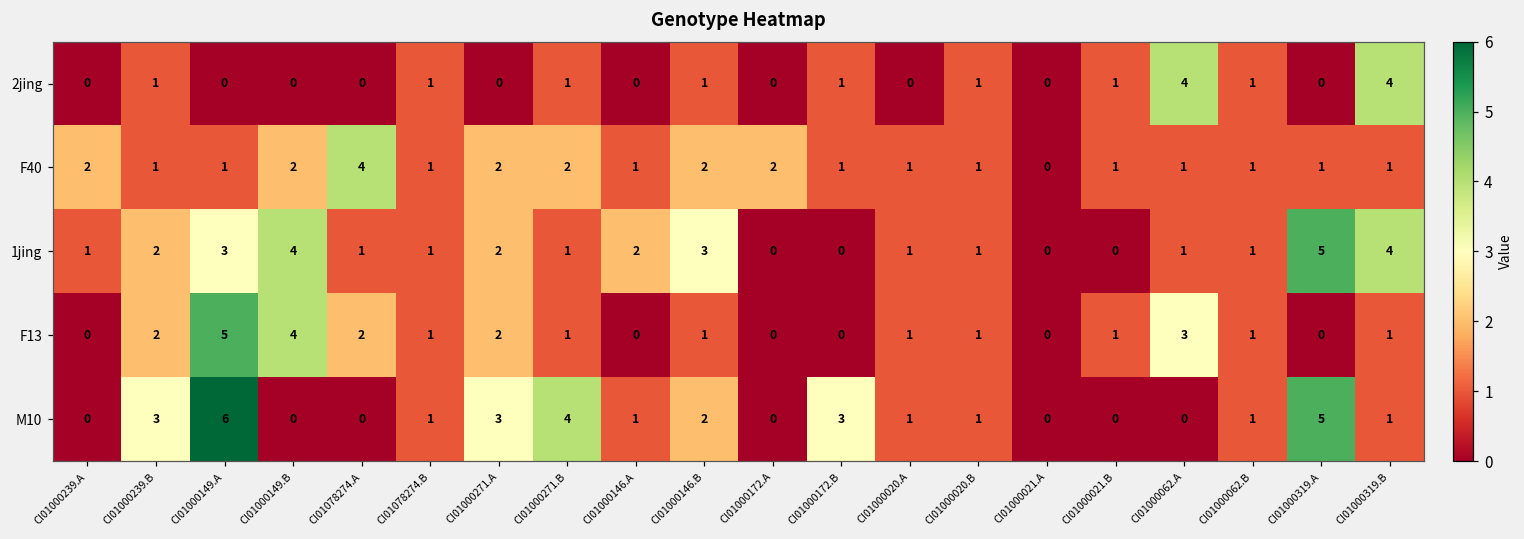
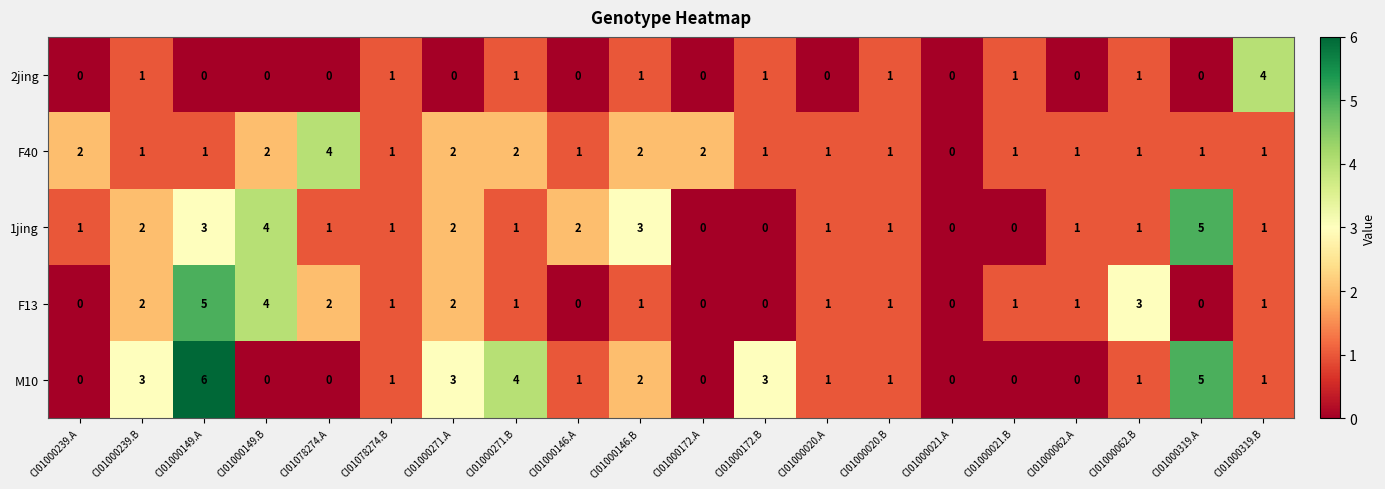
  {
    "2jing": {
      "CI01000239.A": 0,
      "CI01000239.B": 1,
      "CI01000149.A": 0,
      "CI01000149.B": 0,
      "CI01078274.A": 0,
      "CI01078274.B": 1,
      "CI01000271.A": 0,
      "CI01000271.B": 1,
      "CI01000146.A": 0,
      "CI01000146.B": 1,
      "CI01000172.A": 0,
      "CI01000172.B": 1,
      "CI01000020.A": 0,
      "CI01000020.B": 1,
      "CI01000021.A": 0,
      "CI01000021.B": 1,
-     "CI01000062.A": 4,
+     "CI01000062.A": 0,
      "CI01000062.B": 1,
      "CI01000319.A": 0,
      "CI01000319.B": 4
    },
    "F40": {
      "CI01000239.A": 2,
      "CI01000239.B": 1,
      "CI01000149.A": 1,
      "CI01000149.B": 2,
      "CI01078274.A": 4,
      "CI01078274.B": 1,
      "CI01000271.A": 2,
      "CI01000271.B": 2,
      "CI01000146.A": 1,
      "CI01000146.B": 2,
      "CI01000172.A": 2,
      "CI01000172.B": 1,
      "CI01000020.A": 1,
      "CI01000020.B": 1,
      "CI01000021.A": 0,
      "CI01000021.B": 1,
      "CI01000062.A": 1,
      "CI01000062.B": 1,
      "CI01000319.A": 1,
      "CI01000319.B": 1
    },
    "1jing": {
      "CI01000239.A": 1,
      "CI01000239.B": 2,
      "CI01000149.A": 3,
      "CI01000149.B": 4,
      "CI01078274.A": 1,
      "CI01078274.B": 1,
      "CI01000271.A": 2,
      "CI01000271.B": 1,
      "CI01000146.A": 2,
      "CI01000146.B": 3,
      "CI01000172.A": 0,
      "CI01000172.B": 0,
      "CI01000020.A": 1,
      "CI01000020.B": 1,
      "CI01000021.A": 0,
      "CI01000021.B": 0,
      "CI01000062.A": 1,
      "CI01000062.B": 1,
      "CI01000319.A": 5,
-     "CI01000319.B": 4
+     "CI01000319.B": 1
    },
    "F13": {
      "CI01000239.A": 0,
      "CI01000239.B": 2,
      "CI01000149.A": 5,
      "CI01000149.B": 4,
      "CI01078274.A": 2,
      "CI01078274.B": 1,
      "CI01000271.A": 2,
      "CI01000271.B": 1,
      "CI01000146.A": 0,
      "CI01000146.B": 1,
      "CI01000172.A": 0,
      "CI01000172.B": 0,
      "CI01000020.A": 1,
      "CI01000020.B": 1,
      "CI01000021.A": 0,
      "CI01000021.B": 1,
-     "CI01000062.A": 3,
-     "CI01000062.B": 1,
+     "CI01000062.A": 1,
+     "CI01000062.B": 3,
      "CI01000319.A": 0,
      "CI01000319.B": 1
    },
    "M10": {
      "CI01000239.A": 0,
      "CI01000239.B": 3,
      "CI01000149.A": 6,
      "CI01000149.B": 0,
      "CI01078274.A": 0,
      "CI01078274.B": 1,
      "CI01000271.A": 3,
      "CI01000271.B": 4,
      "CI01000146.A": 1,
      "CI01000146.B": 2,
      "CI01000172.A": 0,
      "CI01000172.B": 3,
      "CI01000020.A": 1,
      "CI01000020.B": 1,
      "CI01000021.A": 0,
      "CI01000021.B": 0,
      "CI01000062.A": 0,
      "CI01000062.B": 1,
      "CI01000319.A": 5,
      "CI01000319.B": 1
    }
  }
